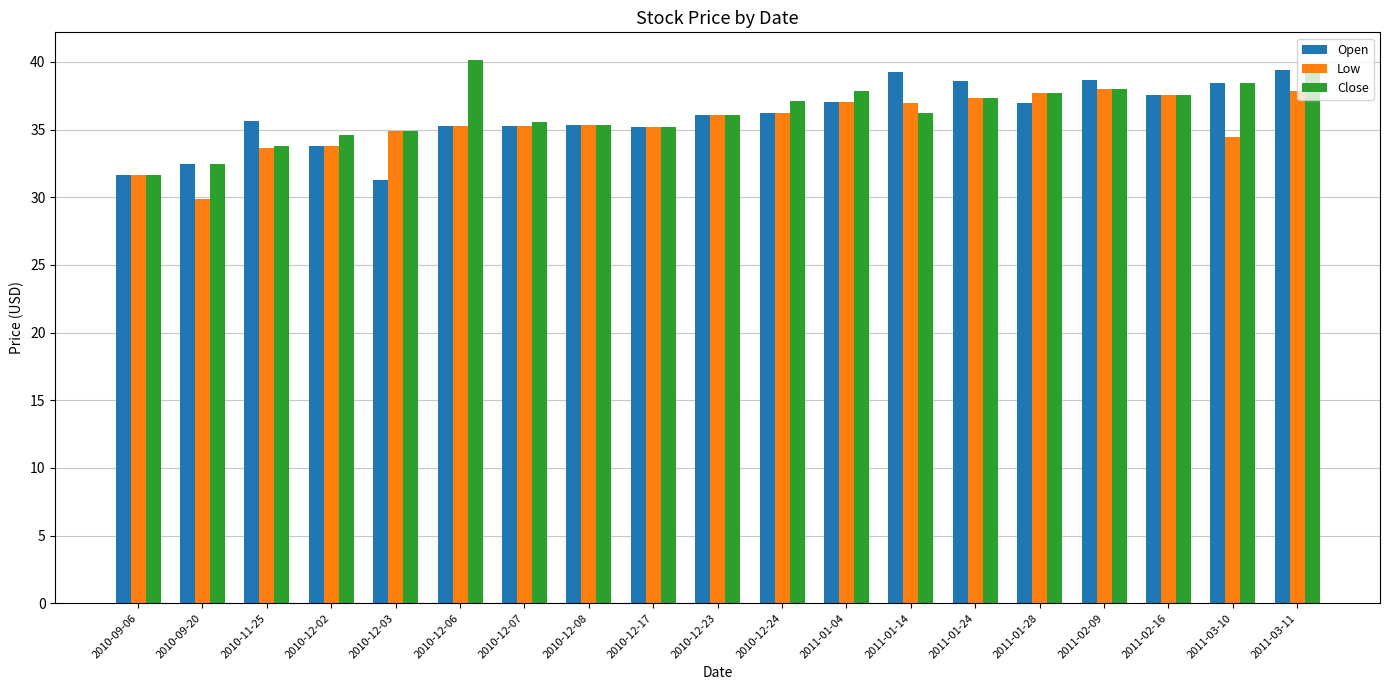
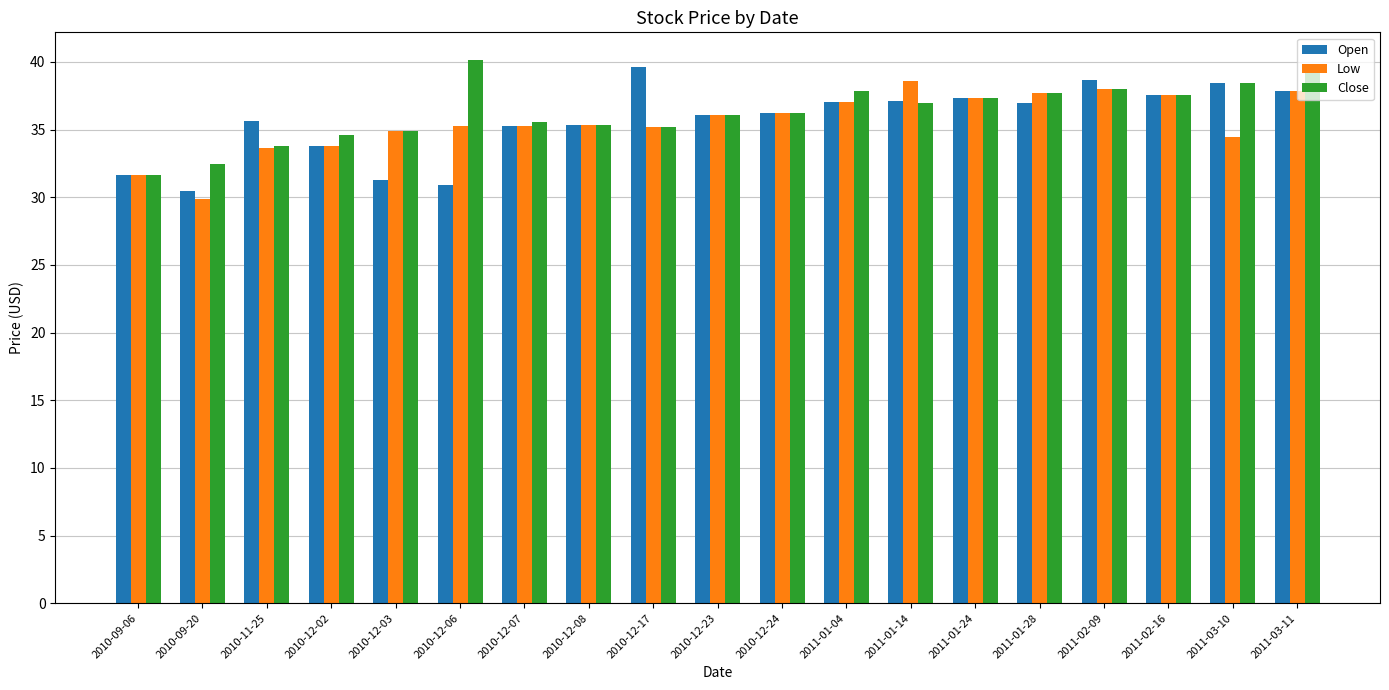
  {
    "Open": {
      "2010-09-06": 31.6,
-     "2010-09-20": 32.5,
+     "2010-09-20": 30.5,
      "2010-11-25": 35.6,
      "2010-12-02": 33.8,
      "2010-12-03": 31.3,
-     "2010-12-06": 35.3,
+     "2010-12-06": 30.9,
      "2010-12-07": 35.2,
      "2010-12-08": 35.3,
-     "2010-12-17": 35.2,
+     "2010-12-17": 39.6,
      "2010-12-23": 36.1,
      "2010-12-24": 36.3,
      "2011-01-04": 37.1,
-     "2011-01-14": 39.3,
-     "2011-01-24": 38.6,
+     "2011-01-14": 37.1,
+     "2011-01-24": 37.3,
      "2011-01-28": 37.0,
      "2011-02-09": 38.7,
      "2011-02-16": 37.6,
      "2011-03-10": 38.4,
-     "2011-03-11": 39.4
+     "2011-03-11": 37.8
    },
    "Low": {
      "2010-09-06": 31.6,
      "2010-09-20": 29.9,
      "2010-11-25": 33.6,
      "2010-12-02": 33.8,
      "2010-12-03": 34.9,
      "2010-12-06": 35.3,
      "2010-12-07": 35.2,
      "2010-12-08": 35.3,
      "2010-12-17": 35.2,
      "2010-12-23": 36.1,
      "2010-12-24": 36.3,
      "2011-01-04": 37.1,
-     "2011-01-14": 37.0,
+     "2011-01-14": 38.6,
      "2011-01-24": 37.3,
      "2011-01-28": 37.7,
      "2011-02-09": 38.0,
      "2011-02-16": 37.5,
      "2011-03-10": 34.4
    },
    "Close": {
      "2010-09-06": 31.6,
      "2010-09-20": 32.5,
      "2010-11-25": 33.8,
      "2010-12-02": 34.6,
      "2010-12-03": 34.9,
      "2010-12-06": 40.2,
      "2010-12-07": 35.5,
      "2010-12-08": 35.3,
      "2010-12-17": 35.2,
      "2010-12-23": 36.1,
-     "2010-12-24": 37.1,
+     "2010-12-24": 36.3,
      "2011-01-04": 37.9,
-     "2011-01-14": 36.3,
+     "2011-01-14": 37.0,
      "2011-01-24": 37.3,
      "2011-01-28": 37.7,
      "2011-02-09": 38.0,
      "2011-02-16": 37.5,
      "2011-03-10": 38.4
    }
  }
